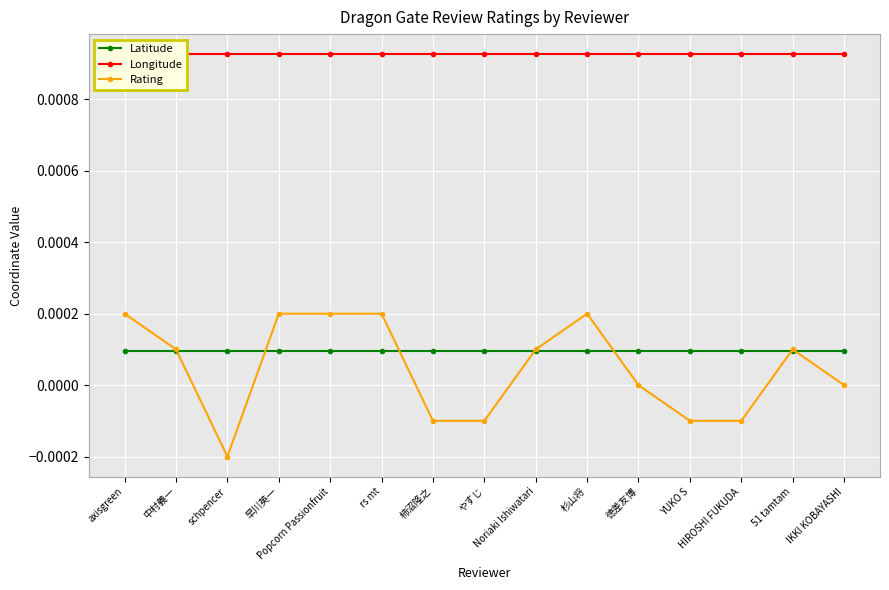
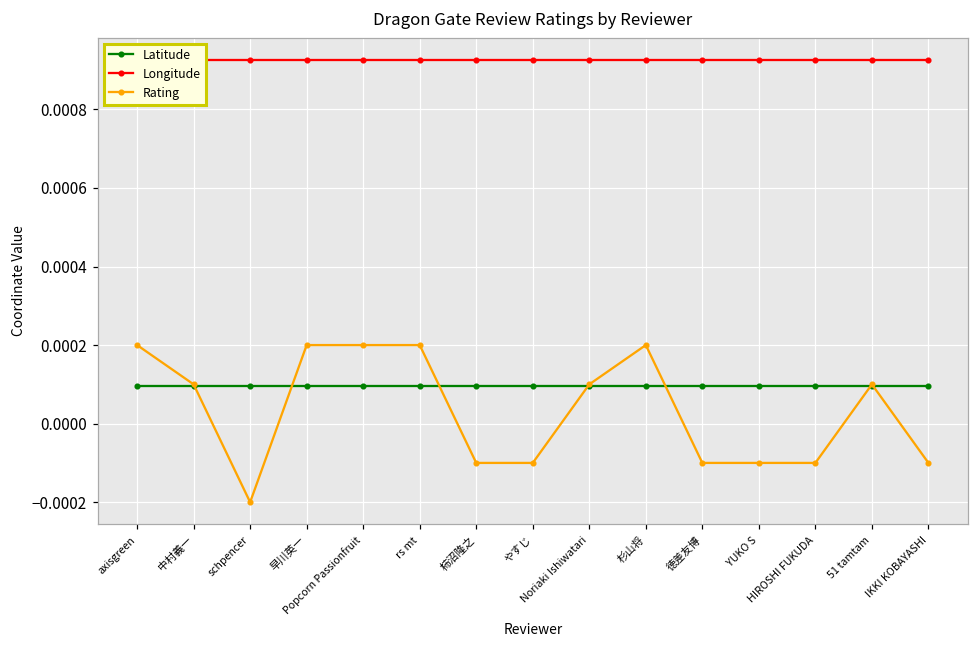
  {
    "Latitude": {
      "axisgreen": 0.00009,
      "schpencer": 0.00009,
      "早川英一": 0.00009,
      "Popcorn Passionfruit": 0.00009,
      "rs mt": 0.00009,
      "柿沼隆之": 0.00009,
      "やすじ": 0.00009,
      "杉山将": 0.00009,
      "徳差友博": 0.00009,
      "YUKO S": 0.00009,
      "HIROSHI FUKUDA": 0.00009,
      "IKKI KOBAYASHI": 0.00009
    },
    "Longitude": {
      "schpencer": 0.00093,
      "早川英一": 0.00093,
      "Popcorn Passionfruit": 0.00093,
      "rs mt": 0.00093,
      "柿沼隆之": 0.00093,
      "やすじ": 0.00093,
      "Noriaki Ishiwatari": 0.00093,
      "杉山将": 0.00093,
      "徳差友博": 0.00093,
      "YUKO S": 0.00093,
      "HIROSHI FUKUDA": 0.00093,
      "51 tamtam": 0.00093,
      "IKKI KOBAYASHI": 0.00093
    },
    "Rating": {
      "axisgreen": 0.00020,
      "schpencer": -0.00020,
      "早川英一": 0.00020,
      "Popcorn Passionfruit": 0.00020,
      "rs mt": 0.00020,
      "柿沼隆之": -0.00010,
      "やすじ": -0.00010,
      "杉山将": 0.00020,
-     "徳差友博": 0.00000,
+     "徳差友博": -0.00010,
      "YUKO S": -0.00010,
      "HIROSHI FUKUDA": -0.00010,
-     "IKKI KOBAYASHI": 0.00000
+     "IKKI KOBAYASHI": -0.00010
    }
  }
